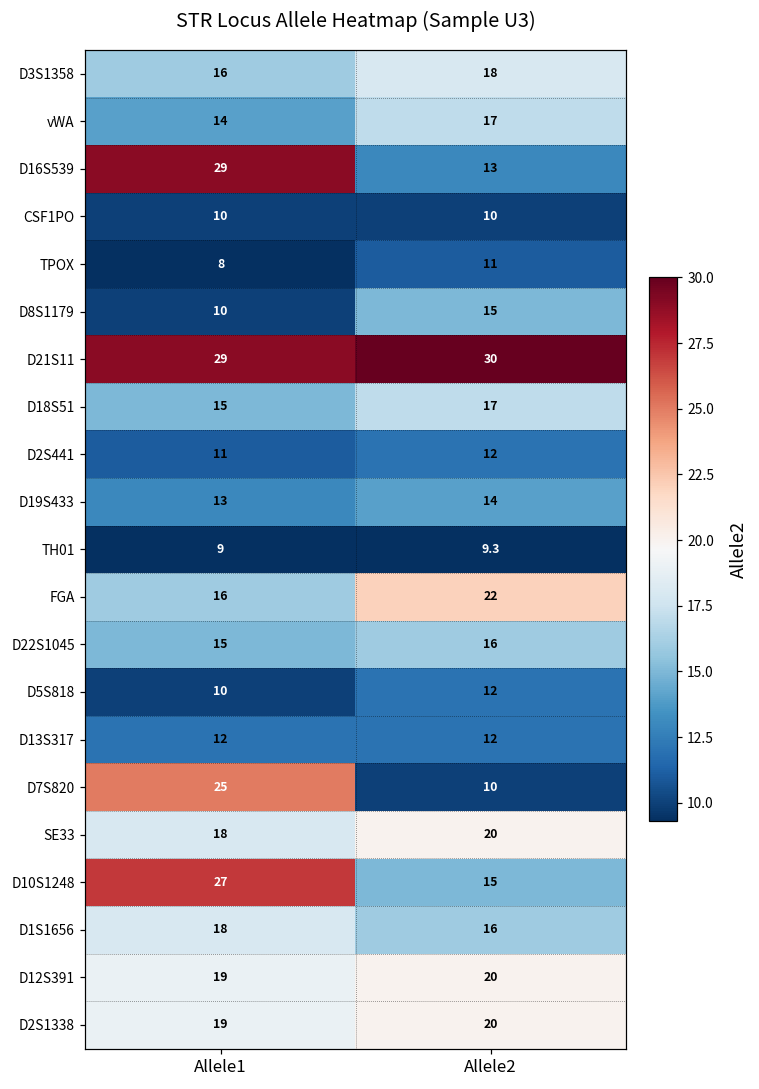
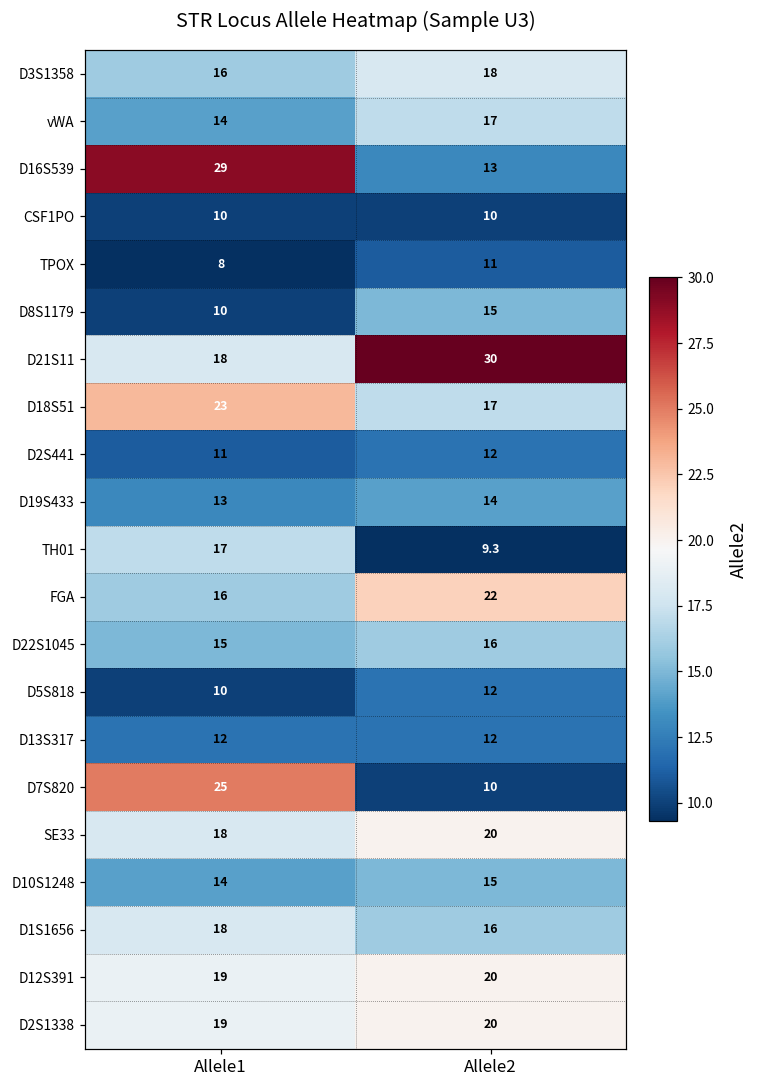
  {
    "D3S1358": {
      "Allele1": 16,
      "Allele2": 18
    },
    "vWA": {
      "Allele1": 14,
      "Allele2": 17
    },
    "D16S539": {
      "Allele1": 29,
      "Allele2": 13
    },
    "CSF1PO": {
      "Allele1": 10,
      "Allele2": 10
    },
    "TPOX": {
      "Allele1": 8,
      "Allele2": 11
    },
    "D8S1179": {
      "Allele1": 10,
      "Allele2": 15
    },
    "D21S11": {
-     "Allele1": 29,
+     "Allele1": 18,
      "Allele2": 30
    },
    "D18S51": {
-     "Allele1": 15,
+     "Allele1": 23,
      "Allele2": 17
    },
    "D2S441": {
      "Allele1": 11,
      "Allele2": 12
    },
    "D19S433": {
      "Allele1": 13,
      "Allele2": 14
    },
    "TH01": {
-     "Allele1": 9,
+     "Allele1": 17,
      "Allele2": 9.3
    },
    "FGA": {
      "Allele1": 16,
      "Allele2": 22
    },
    "D22S1045": {
      "Allele1": 15,
      "Allele2": 16
    },
    "D5S818": {
      "Allele1": 10,
      "Allele2": 12
    },
    "D13S317": {
      "Allele1": 12,
      "Allele2": 12
    },
    "D7S820": {
      "Allele1": 25,
      "Allele2": 10
    },
    "SE33": {
      "Allele1": 18,
      "Allele2": 20
    },
    "D10S1248": {
-     "Allele1": 27,
+     "Allele1": 14,
      "Allele2": 15
    },
    "D1S1656": {
      "Allele1": 18,
      "Allele2": 16
    },
    "D12S391": {
      "Allele1": 19,
      "Allele2": 20
    },
    "D2S1338": {
      "Allele1": 19,
      "Allele2": 20
    }
  }
